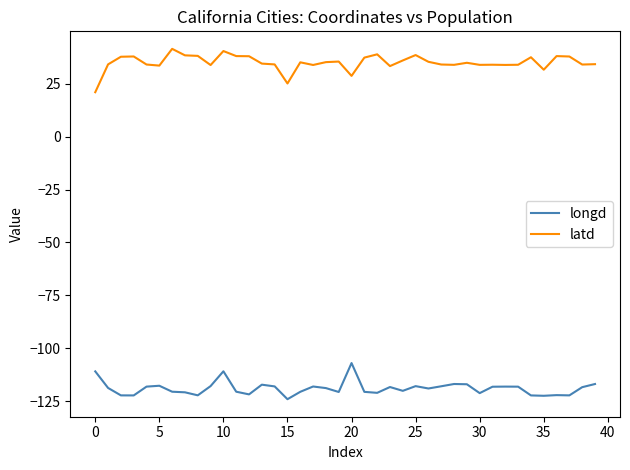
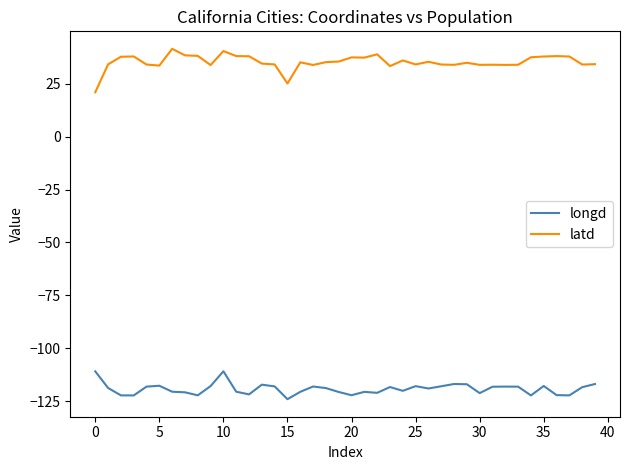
  {
    "longd": {
      "0": -111,
      "5": -118,
      "10": -111,
      "15": -124,
-     "20": -107,
+     "20": -122,
      "25": -118,
      "30": -121,
-     "35": -122
+     "35": -118
    },
    "latd": {
      "0": 21,
      "5": 34,
      "10": 40,
      "15": 25,
-     "20": 29,
-     "25": 39,
+     "20": 37,
+     "25": 34,
      "30": 34,
-     "35": 32
+     "35": 38
    }
  }
